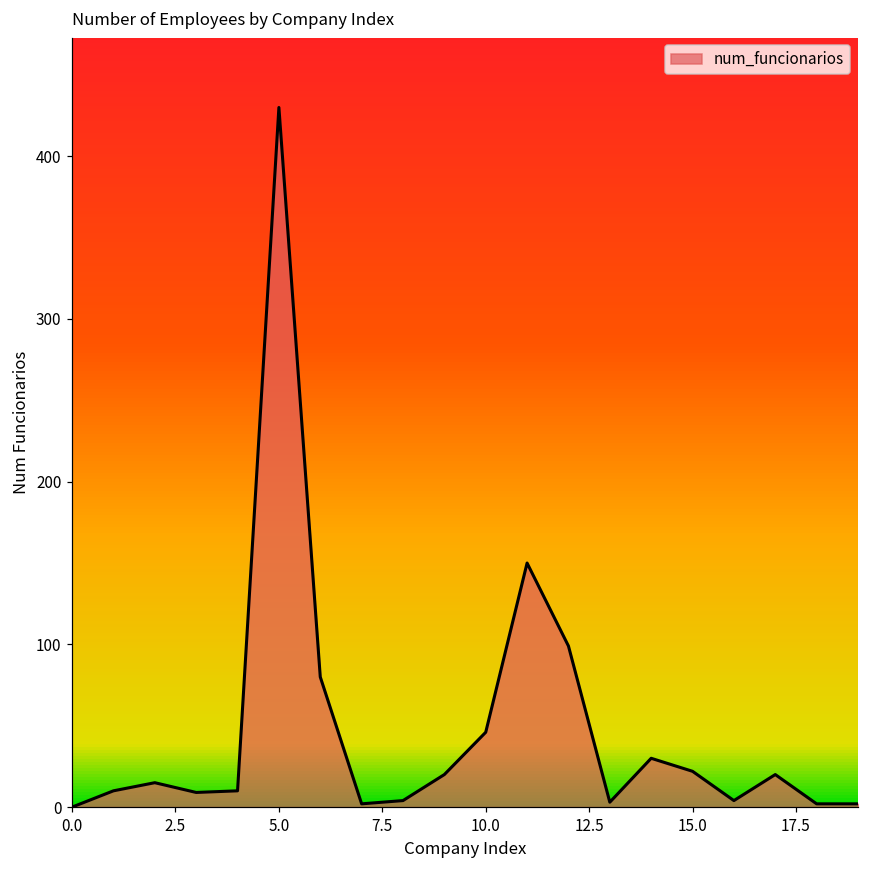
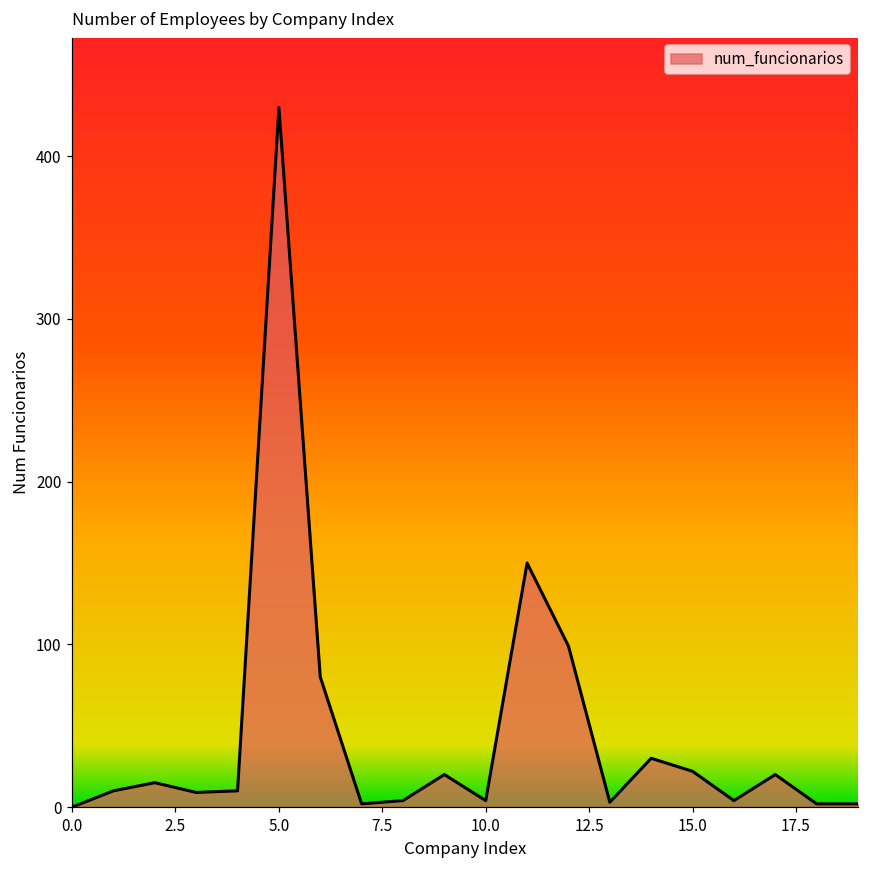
  {
    "0.0": 0,
    "5.0": 430,
-   "10.0": 46,
+   "10.0": 4,
    "15.0": 22
  }
